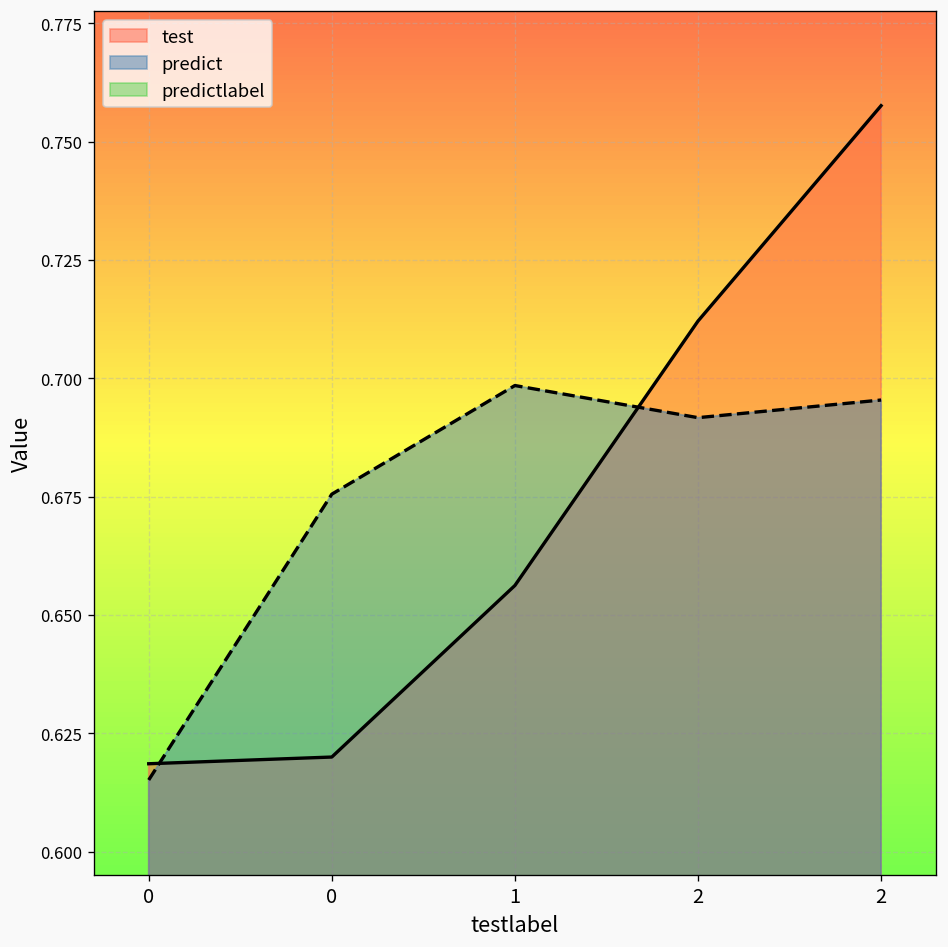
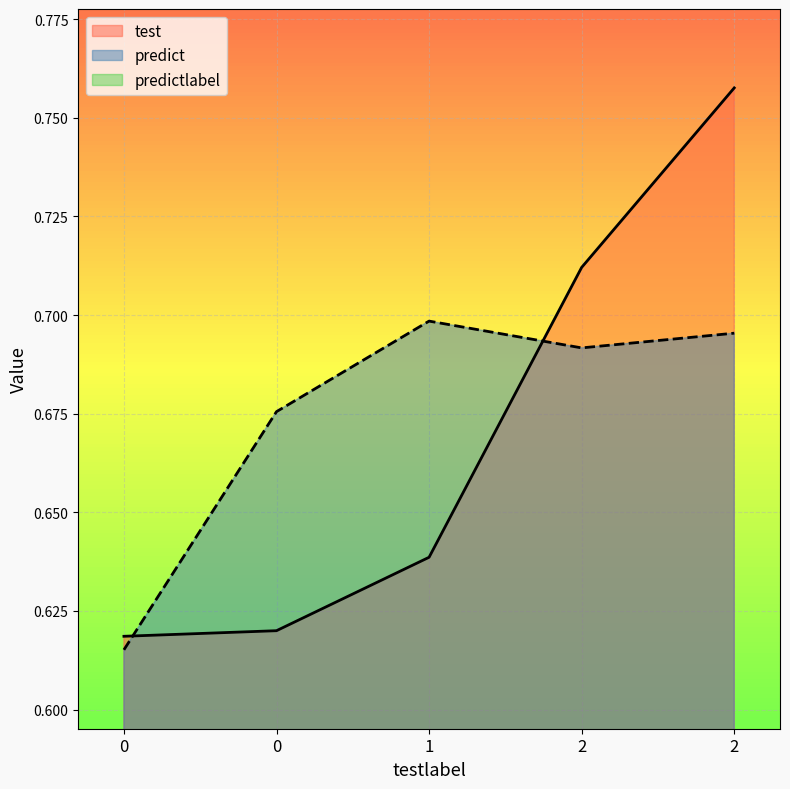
  {
    "test": {
-     "1": 0.656
+     "1": 0.639
    },
    "predict": {
      "1": 0.698
    }
  }
